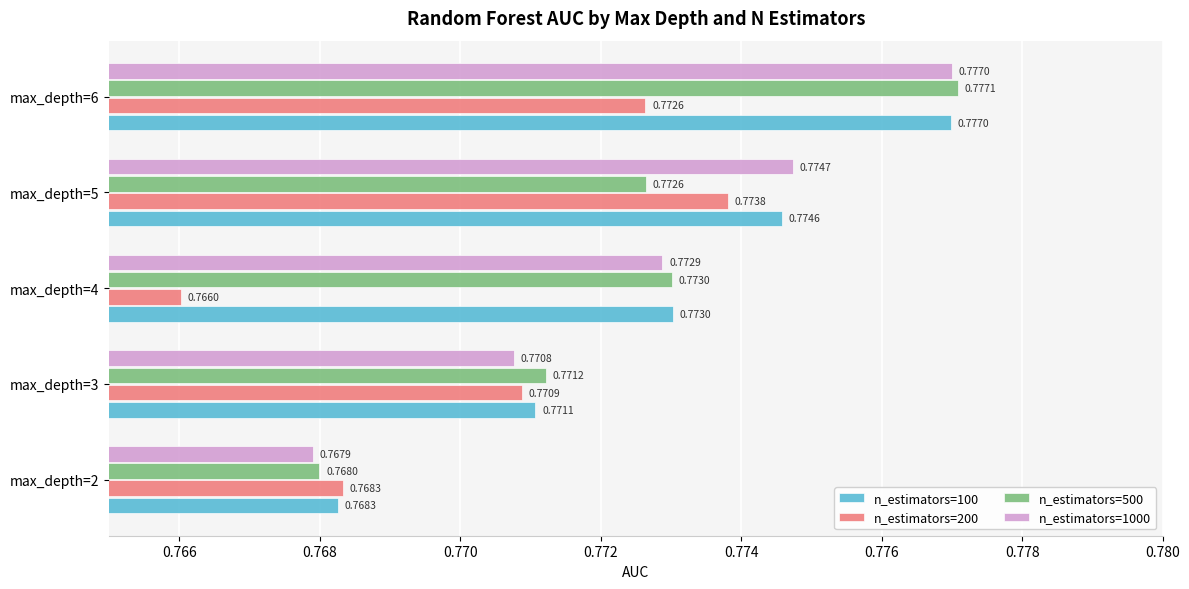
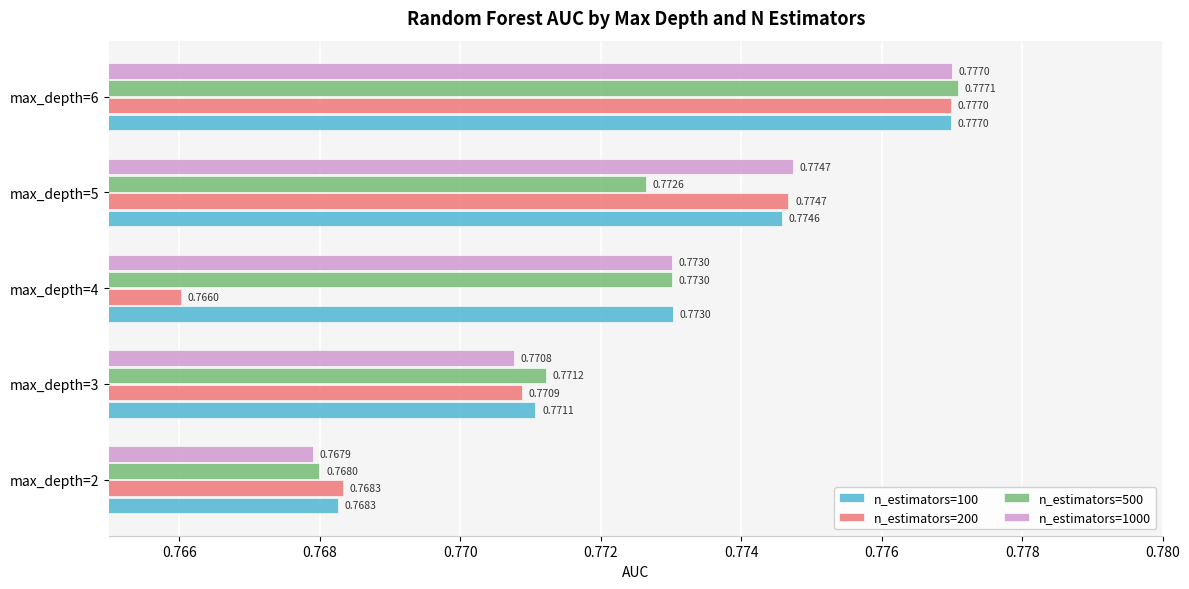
  {
    "n_estimators=100": {
      "max_depth=6": 0.7770,
      "max_depth=5": 0.7746,
      "max_depth=4": 0.7730,
      "max_depth=3": 0.7711,
      "max_depth=2": 0.7683
    },
    "n_estimators=200": {
-     "max_depth=6": 0.7726,
-     "max_depth=5": 0.7738,
+     "max_depth=6": 0.7770,
+     "max_depth=5": 0.7747,
      "max_depth=4": 0.7660,
      "max_depth=3": 0.7709,
      "max_depth=2": 0.7683
    },
    "n_estimators=500": {
      "max_depth=6": 0.7771,
      "max_depth=5": 0.7726,
      "max_depth=4": 0.7730,
      "max_depth=3": 0.7712,
      "max_depth=2": 0.7680
    },
    "n_estimators=1000": {
      "max_depth=6": 0.7770,
      "max_depth=5": 0.7747,
-     "max_depth=4": 0.7729,
+     "max_depth=4": 0.7730,
      "max_depth=3": 0.7708,
      "max_depth=2": 0.7679
    }
  }
